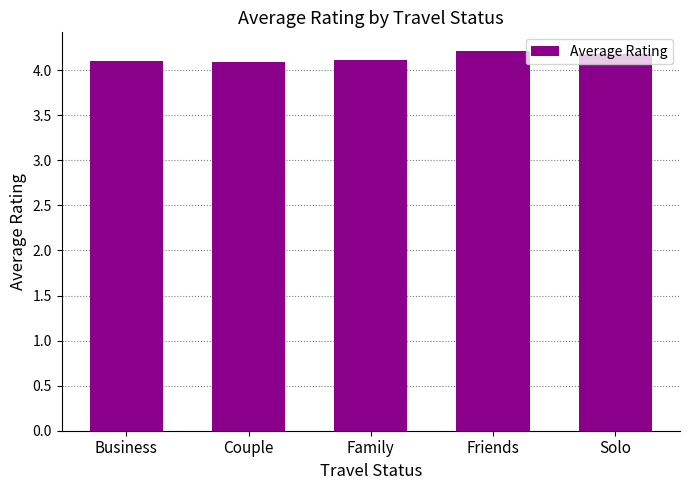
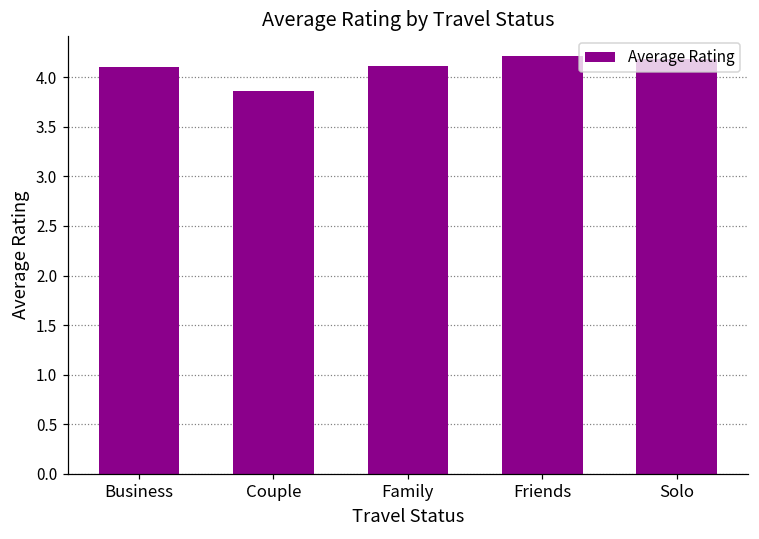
  {
    "Business": 4.1,
-   "Couple": 4.1,
+   "Couple": 3.9,
    "Family": 4.1,
    "Friends": 4.2
  }
